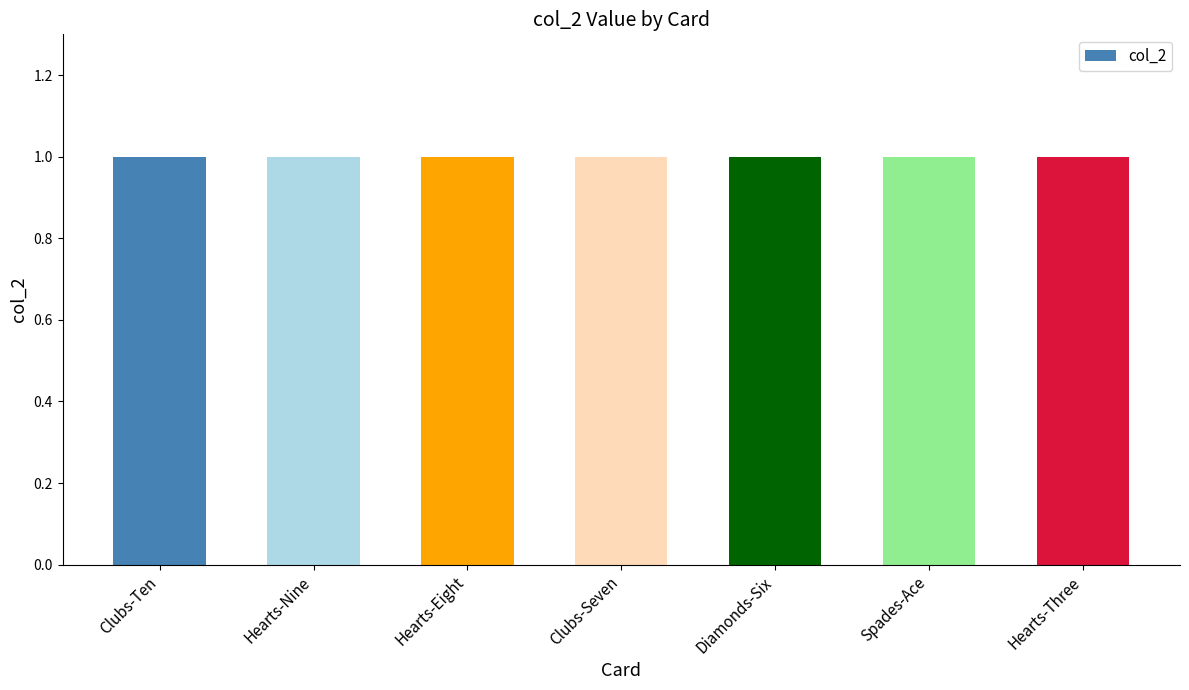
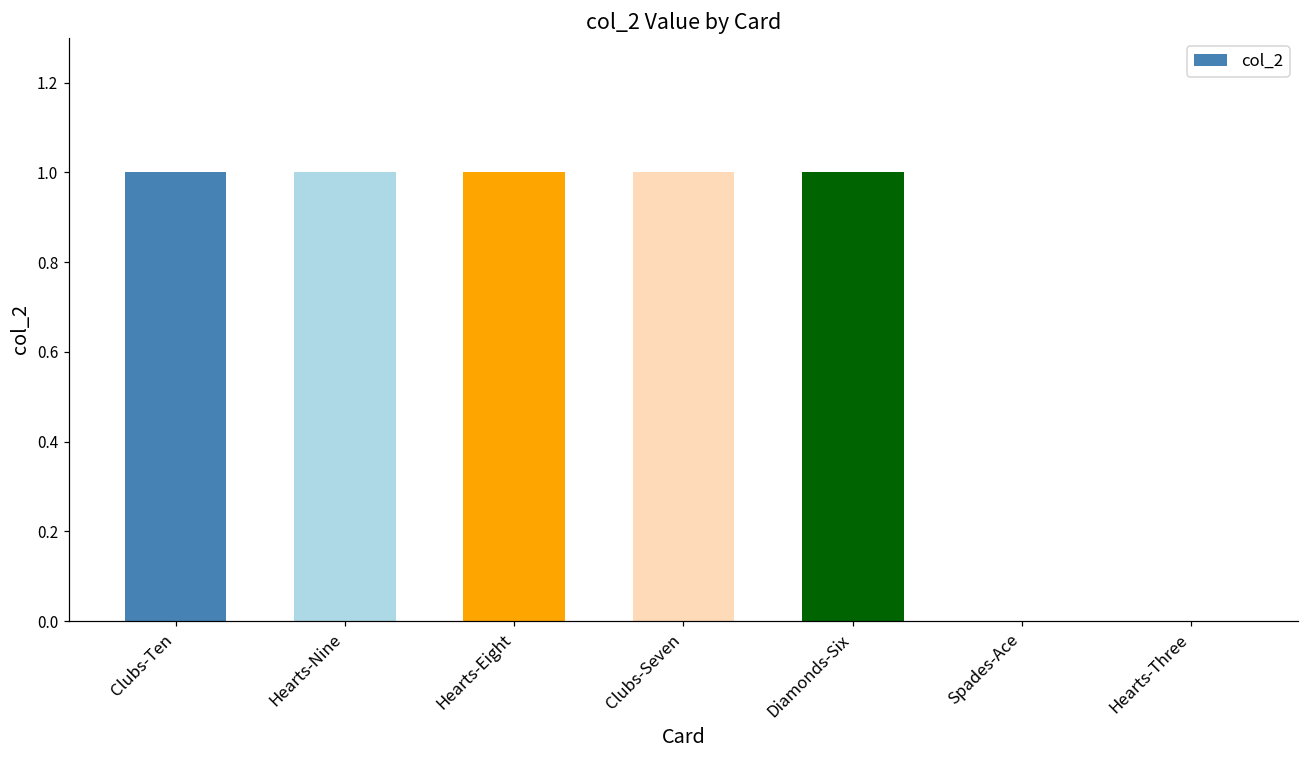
  {
    "Clubs-Ten": 1,
    "Hearts-Nine": 1,
    "Hearts-Eight": 1,
    "Clubs-Seven": 1,
    "Diamonds-Six": 1,
-   "Spades-Ace": 1,
-   "Hearts-Three": 1
+   "Spades-Ace": 0,
+   "Hearts-Three": 0
  }
